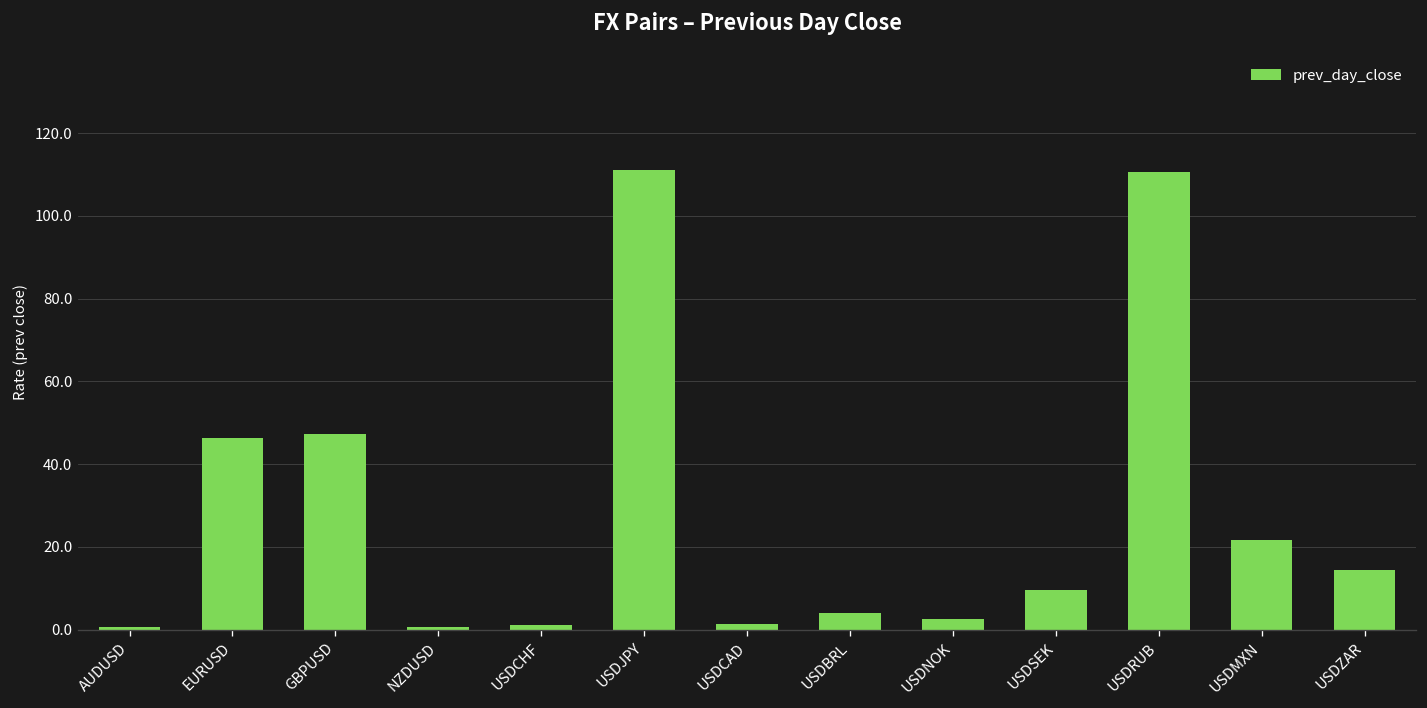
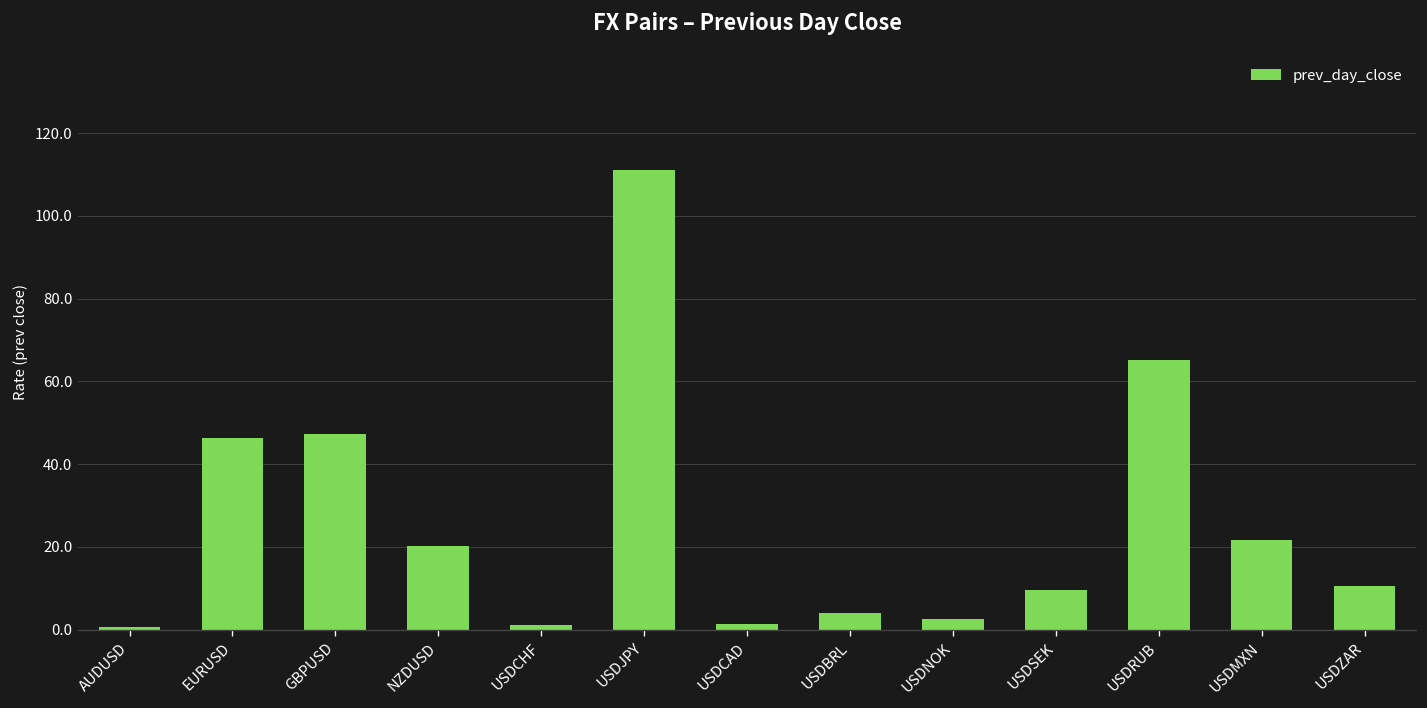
  {
    "EURUSD": 46,
    "GBPUSD": 47,
-   "NZDUSD": 1,
+   "NZDUSD": 20,
    "USDCHF": 1,
    "USDJPY": 111,
    "USDCAD": 1,
    "USDBRL": 4,
    "USDNOK": 2,
    "USDSEK": 10,
-   "USDRUB": 111,
+   "USDRUB": 65,
    "USDMXN": 22,
-   "USDZAR": 14
+   "USDZAR": 11
  }
